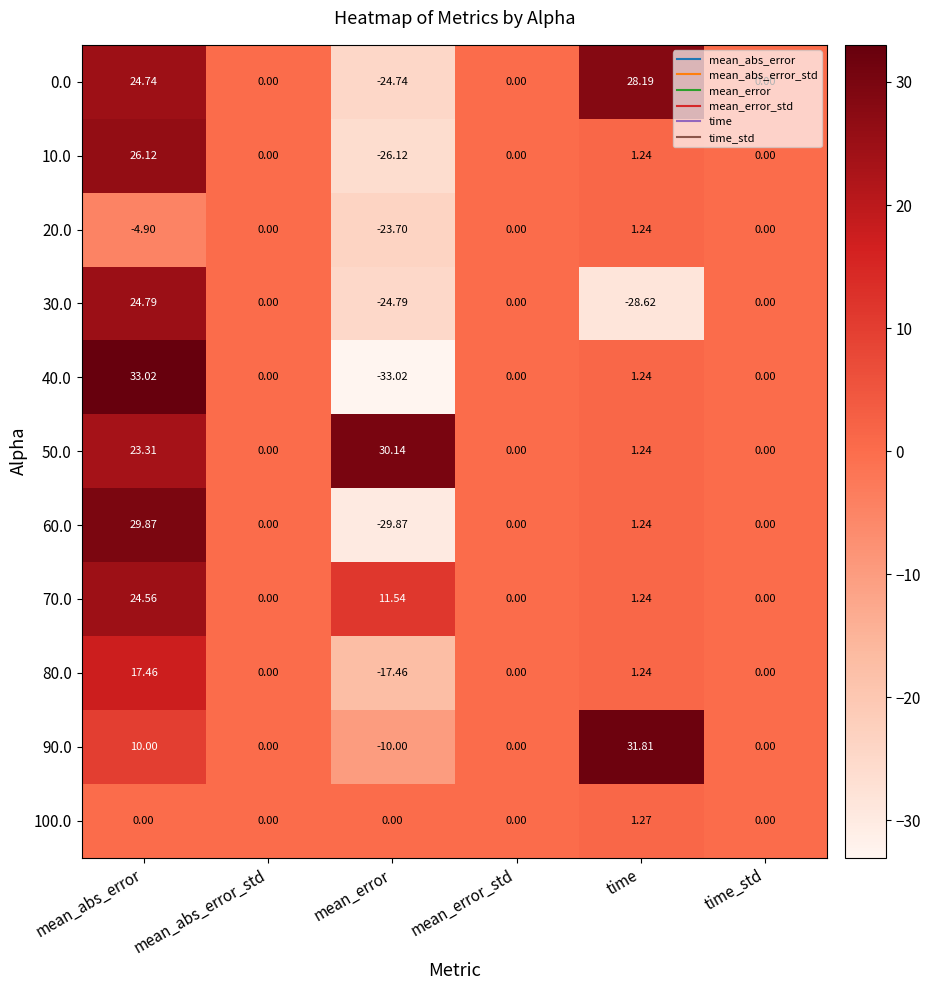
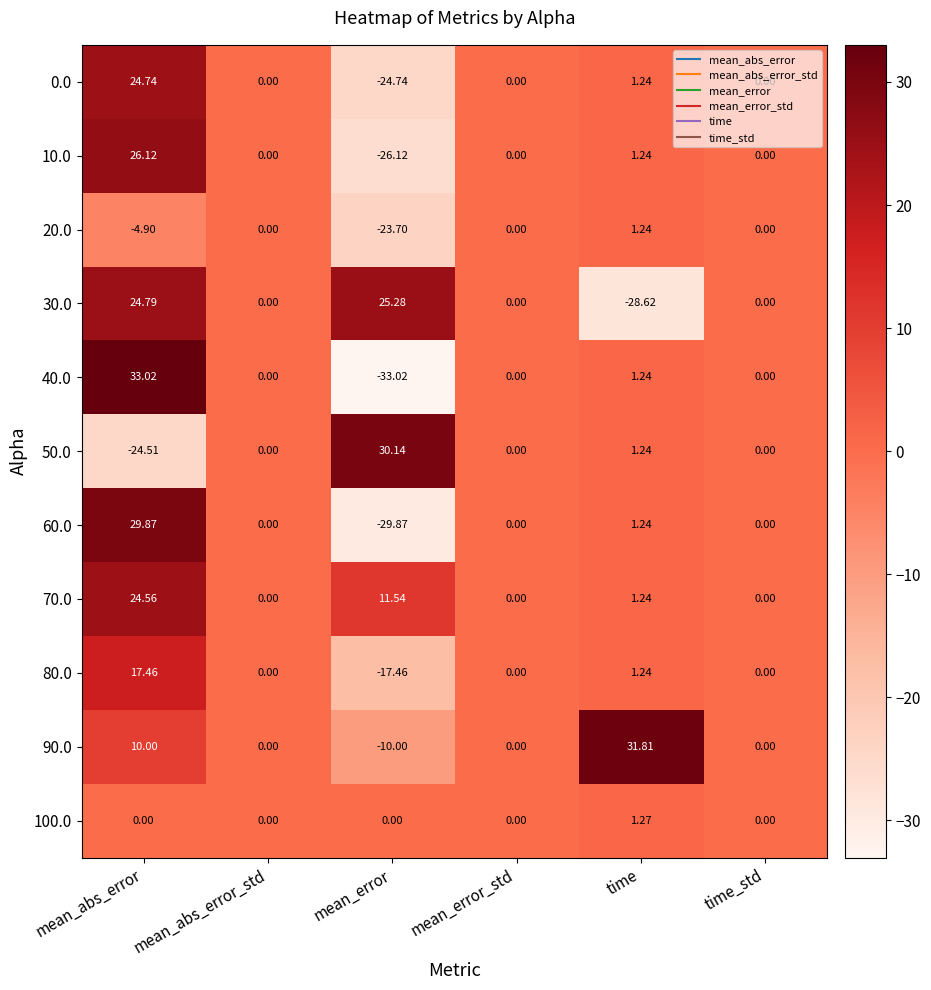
  {
    "0.0": {
      "mean_abs_error": 24.74,
      "mean_abs_error_std": 0.00,
      "mean_error": -24.74,
      "mean_error_std": 0.00,
-     "time": 28.19
+     "time": 1.24
    },
    "10.0": {
      "mean_abs_error": 26.12,
      "mean_abs_error_std": 0.00,
      "mean_error": -26.12,
      "mean_error_std": 0.00,
      "time": 1.24,
      "time_std": 0.00
    },
    "20.0": {
      "mean_abs_error": -4.90,
      "mean_abs_error_std": 0.00,
      "mean_error": -23.70,
      "mean_error_std": 0.00,
      "time": 1.24,
      "time_std": 0.00
    },
    "30.0": {
      "mean_abs_error": 24.79,
      "mean_abs_error_std": 0.00,
-     "mean_error": -24.79,
+     "mean_error": 25.28,
      "mean_error_std": 0.00,
      "time": -28.62,
      "time_std": 0.00
    },
    "40.0": {
      "mean_abs_error": 33.02,
      "mean_abs_error_std": 0.00,
      "mean_error": -33.02,
      "mean_error_std": 0.00,
      "time": 1.24,
      "time_std": 0.00
    },
    "50.0": {
-     "mean_abs_error": 23.31,
+     "mean_abs_error": -24.51,
      "mean_abs_error_std": 0.00,
      "mean_error": 30.14,
      "mean_error_std": 0.00,
      "time": 1.24,
      "time_std": 0.00
    },
    "60.0": {
      "mean_abs_error": 29.87,
      "mean_abs_error_std": 0.00,
      "mean_error": -29.87,
      "mean_error_std": 0.00,
      "time": 1.24,
      "time_std": 0.00
    },
    "70.0": {
      "mean_abs_error": 24.56,
      "mean_abs_error_std": 0.00,
      "mean_error": 11.54,
      "mean_error_std": 0.00,
      "time": 1.24,
      "time_std": 0.00
    },
    "80.0": {
      "mean_abs_error": 17.46,
      "mean_abs_error_std": 0.00,
      "mean_error": -17.46,
      "mean_error_std": 0.00,
      "time": 1.24,
      "time_std": 0.00
    },
    "90.0": {
      "mean_abs_error": 10.00,
      "mean_abs_error_std": 0.00,
      "mean_error": -10.00,
      "mean_error_std": 0.00,
      "time": 31.81,
      "time_std": 0.00
    },
    "100.0": {
      "mean_abs_error": 0.00,
      "mean_abs_error_std": 0.00,
      "mean_error": 0.00,
      "mean_error_std": 0.00,
      "time": 1.27,
      "time_std": 0.00
    }
  }
